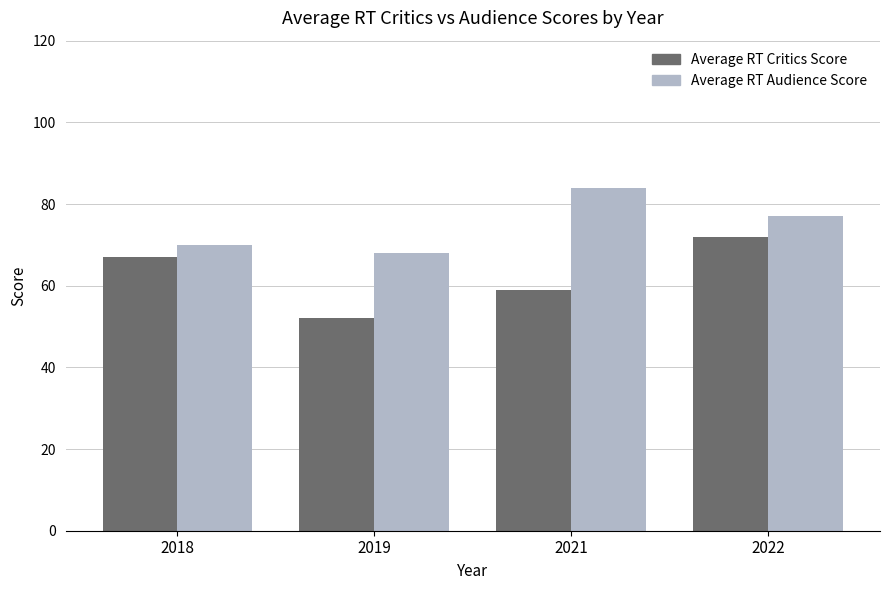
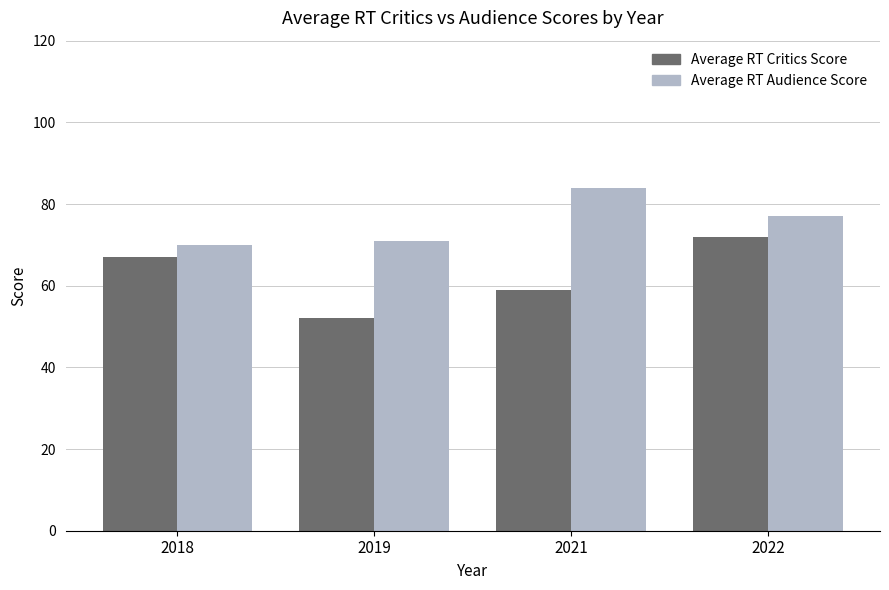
  {
    "Average RT Critics Score": {
      "2018": 67,
      "2019": 52,
      "2021": 59,
      "2022": 72
    },
    "Average RT Audience Score": {
      "2018": 70,
-     "2019": 68,
+     "2019": 71,
      "2021": 84,
      "2022": 77
    }
  }
